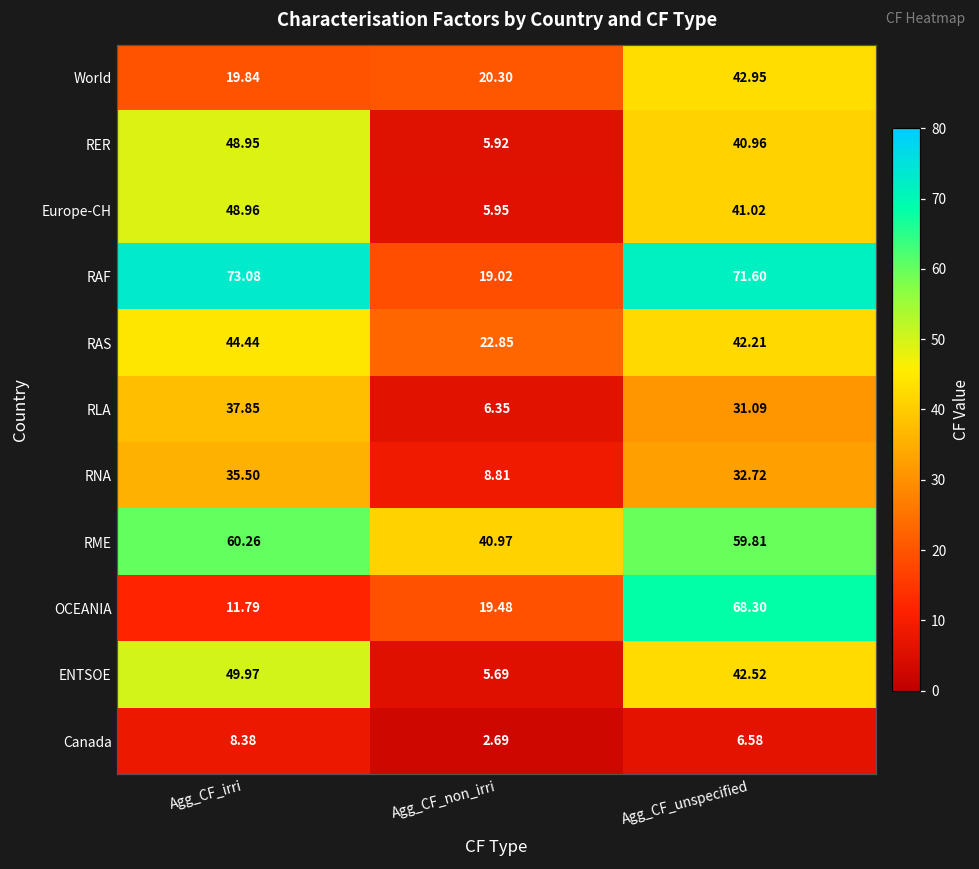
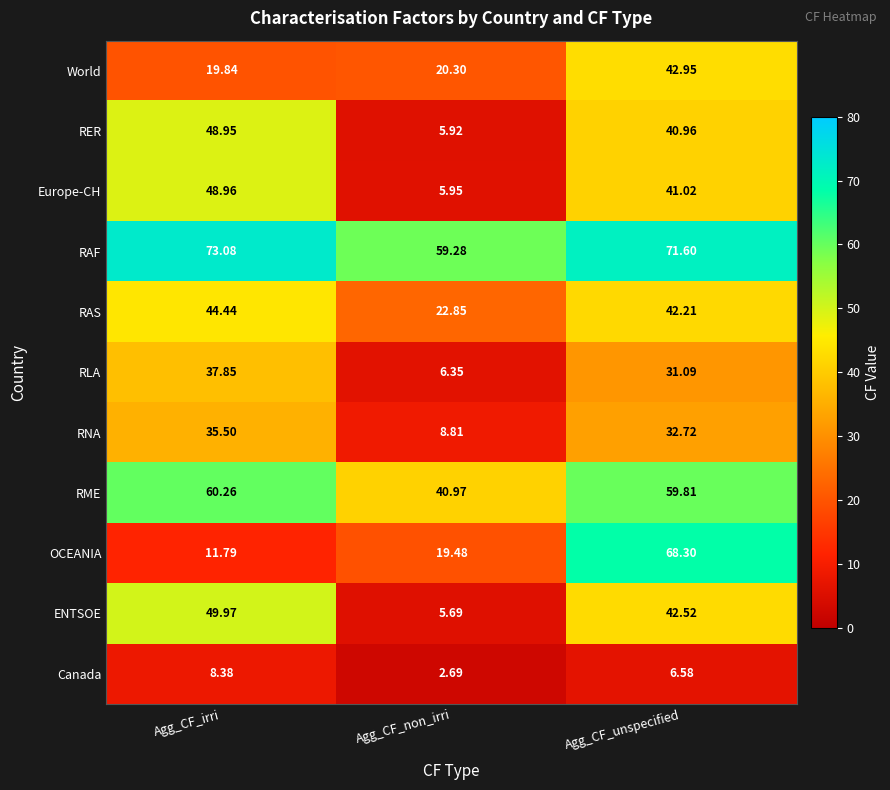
  {
    "World": {
      "Agg_CF_irri": 19.84,
      "Agg_CF_non_irri": 20.30,
      "Agg_CF_unspecified": 42.95
    },
    "RER": {
      "Agg_CF_irri": 48.95,
      "Agg_CF_non_irri": 5.92,
      "Agg_CF_unspecified": 40.96
    },
    "Europe-CH": {
      "Agg_CF_irri": 48.96,
      "Agg_CF_non_irri": 5.95,
      "Agg_CF_unspecified": 41.02
    },
    "RAF": {
      "Agg_CF_irri": 73.08,
-     "Agg_CF_non_irri": 19.02,
+     "Agg_CF_non_irri": 59.28,
      "Agg_CF_unspecified": 71.60
    },
    "RAS": {
      "Agg_CF_irri": 44.44,
      "Agg_CF_non_irri": 22.85,
      "Agg_CF_unspecified": 42.21
    },
    "RLA": {
      "Agg_CF_irri": 37.85,
      "Agg_CF_non_irri": 6.35,
      "Agg_CF_unspecified": 31.09
    },
    "RNA": {
      "Agg_CF_irri": 35.50,
      "Agg_CF_non_irri": 8.81,
      "Agg_CF_unspecified": 32.72
    },
    "RME": {
      "Agg_CF_irri": 60.26,
      "Agg_CF_non_irri": 40.97,
      "Agg_CF_unspecified": 59.81
    },
    "OCEANIA": {
      "Agg_CF_irri": 11.79,
      "Agg_CF_non_irri": 19.48,
      "Agg_CF_unspecified": 68.30
    },
    "ENTSOE": {
      "Agg_CF_irri": 49.97,
      "Agg_CF_non_irri": 5.69,
      "Agg_CF_unspecified": 42.52
    },
    "Canada": {
      "Agg_CF_irri": 8.38,
      "Agg_CF_non_irri": 2.69,
      "Agg_CF_unspecified": 6.58
    }
  }
